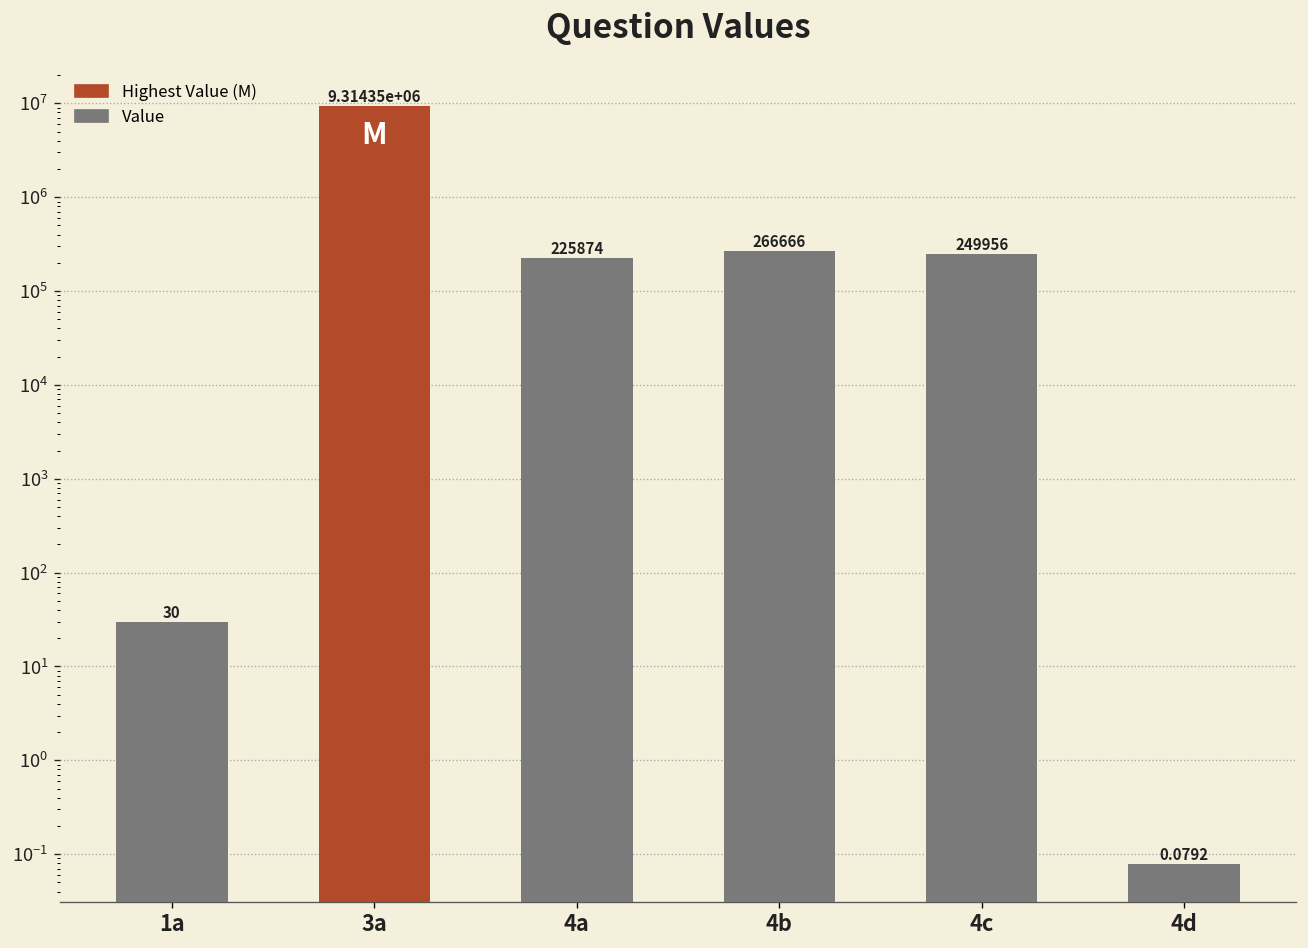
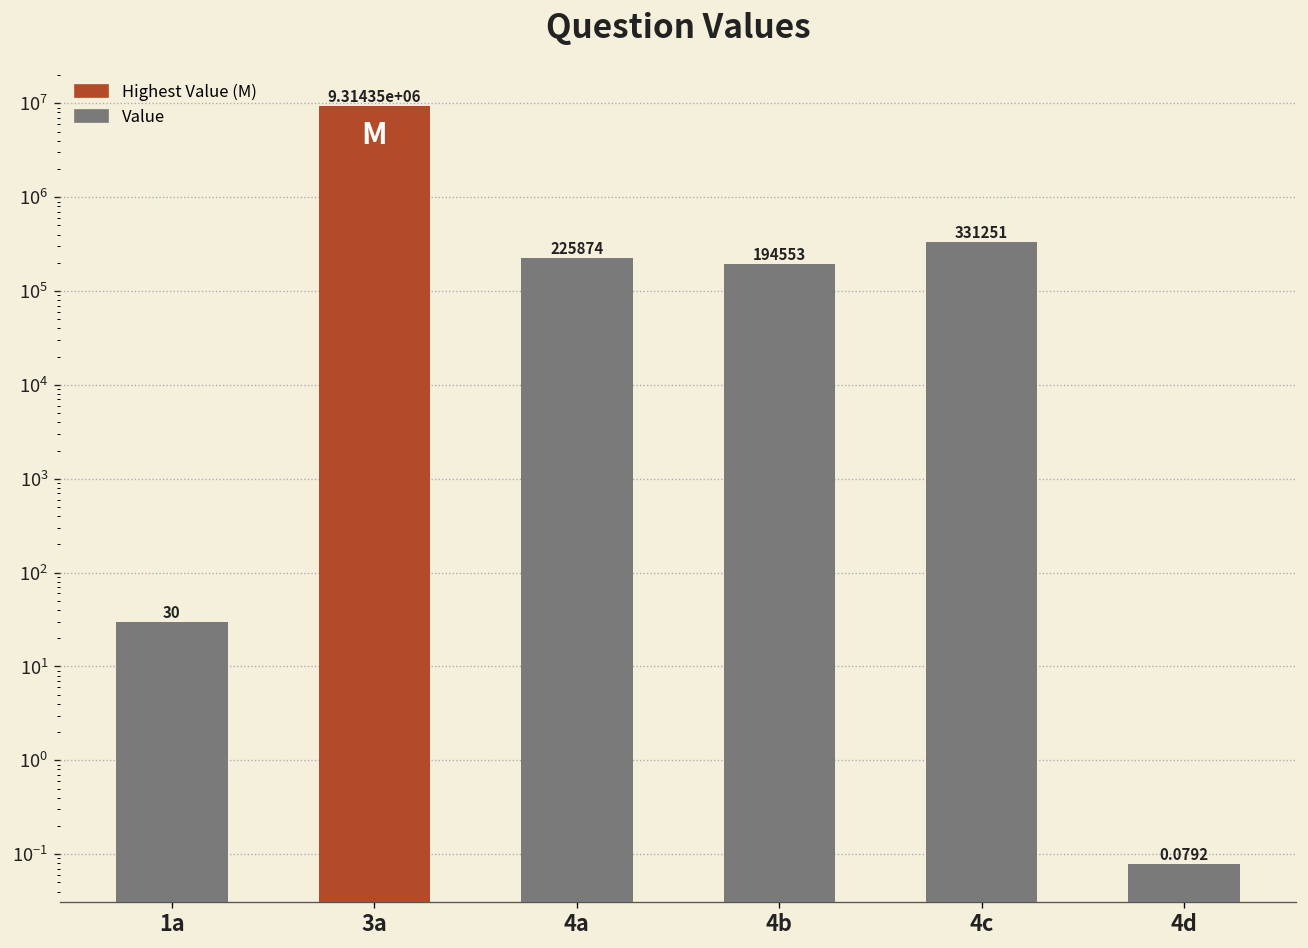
  {
    "1a": 30,
    "4a": 225874,
-   "4b": 266666,
-   "4c": 249956,
+   "4b": 194553,
+   "4c": 331251,
    "4d": 0.0792
  }
